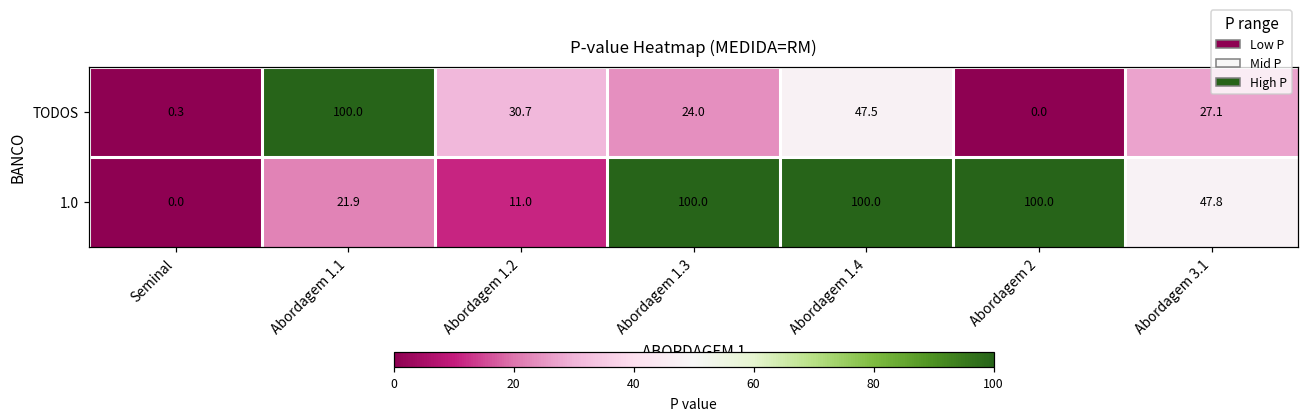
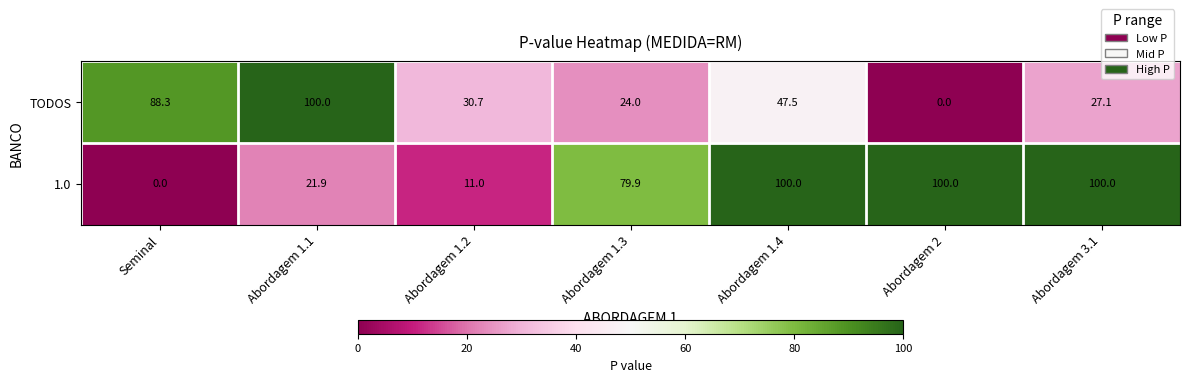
  {
    "TODOS": {
-     "Seminal": 0.3,
+     "Seminal": 88.3,
      "Abordagem 1.1": 100.0,
      "Abordagem 1.2": 30.7,
      "Abordagem 1.3": 24.0,
      "Abordagem 1.4": 47.5,
      "Abordagem 2": 0.0,
      "Abordagem 3.1": 27.1
    },
    "1.0": {
      "Seminal": 0.0,
      "Abordagem 1.1": 21.9,
      "Abordagem 1.2": 11.0,
-     "Abordagem 1.3": 100.0,
+     "Abordagem 1.3": 79.9,
      "Abordagem 1.4": 100.0,
      "Abordagem 2": 100.0,
-     "Abordagem 3.1": 47.8
+     "Abordagem 3.1": 100.0
    }
  }
